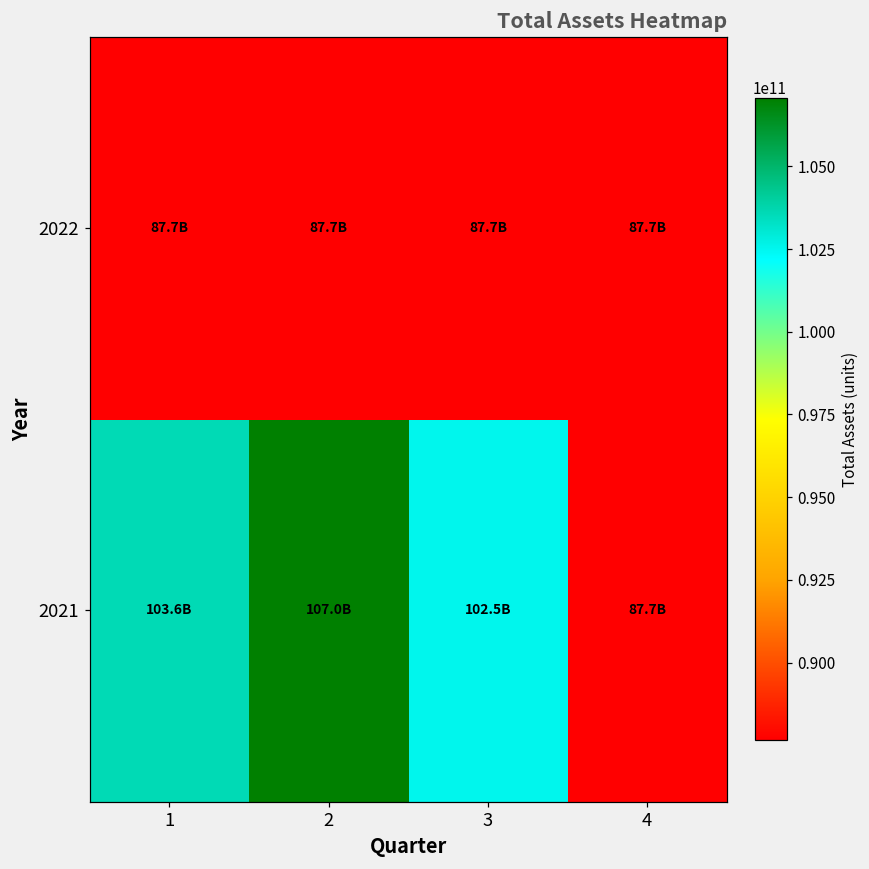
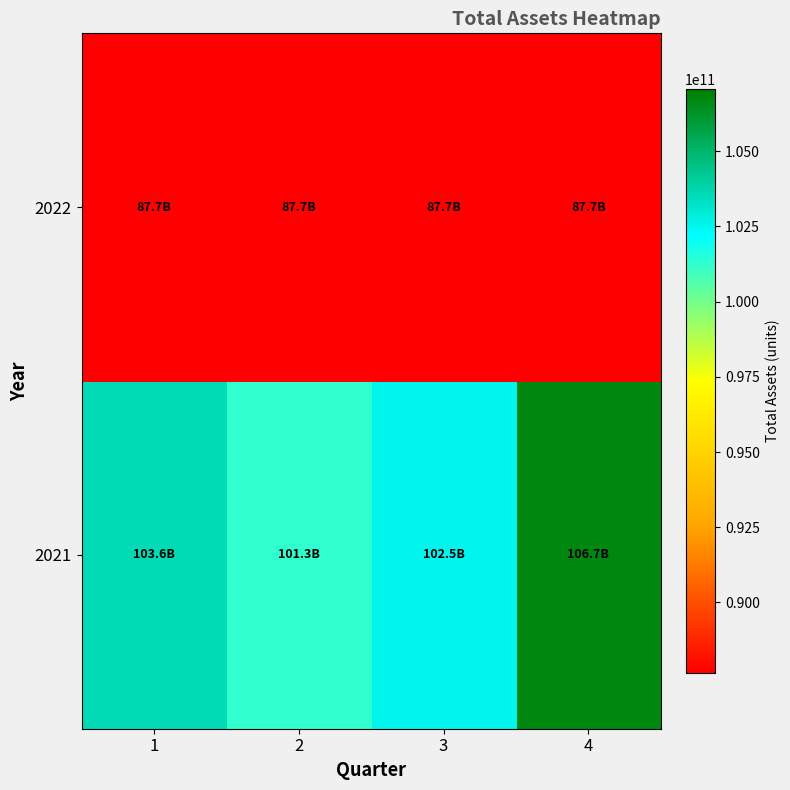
  {
    "2022": {
      "1": "87.7B",
      "2": "87.7B",
      "3": "87.7B",
      "4": "87.7B"
    },
    "2021": {
      "1": "103.6B",
-     "2": "107.0B",
+     "2": "101.3B",
      "3": "102.5B",
-     "4": "87.7B"
+     "4": "106.7B"
    }
  }
